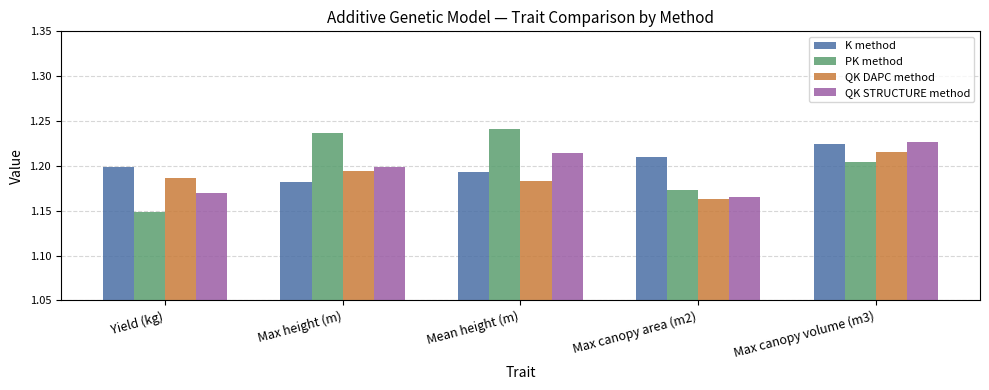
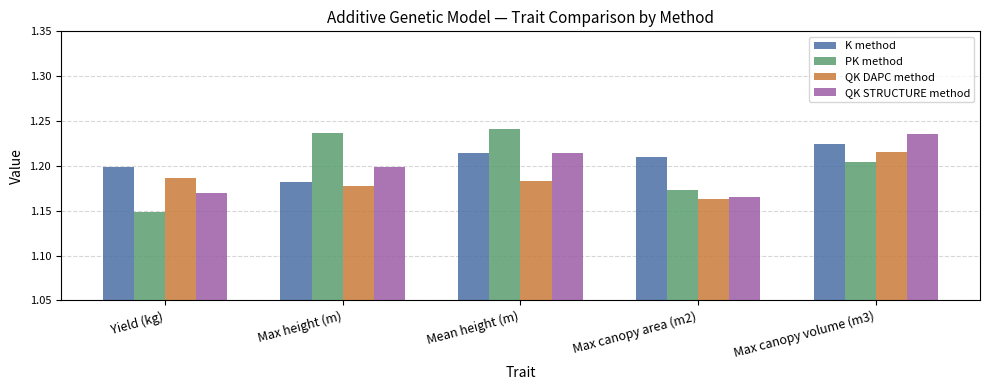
  {
    "K method": {
      "Yield (kg)": 1.20,
      "Max height (m)": 1.18,
-     "Mean height (m)": 1.19,
+     "Mean height (m)": 1.21,
      "Max canopy area (m2)": 1.21,
      "Max canopy volume (m3)": 1.22
    },
    "PK method": {
      "Yield (kg)": 1.15,
      "Max height (m)": 1.24,
      "Mean height (m)": 1.24,
      "Max canopy area (m2)": 1.17,
      "Max canopy volume (m3)": 1.20
    },
    "QK DAPC method": {
      "Yield (kg)": 1.19,
-     "Max height (m)": 1.19,
+     "Max height (m)": 1.18,
      "Mean height (m)": 1.18,
      "Max canopy area (m2)": 1.16,
      "Max canopy volume (m3)": 1.22
    },
    "QK STRUCTURE method": {
      "Yield (kg)": 1.17,
      "Max height (m)": 1.20,
      "Mean height (m)": 1.21,
      "Max canopy area (m2)": 1.17,
-     "Max canopy volume (m3)": 1.23
+     "Max canopy volume (m3)": 1.24
    }
  }
